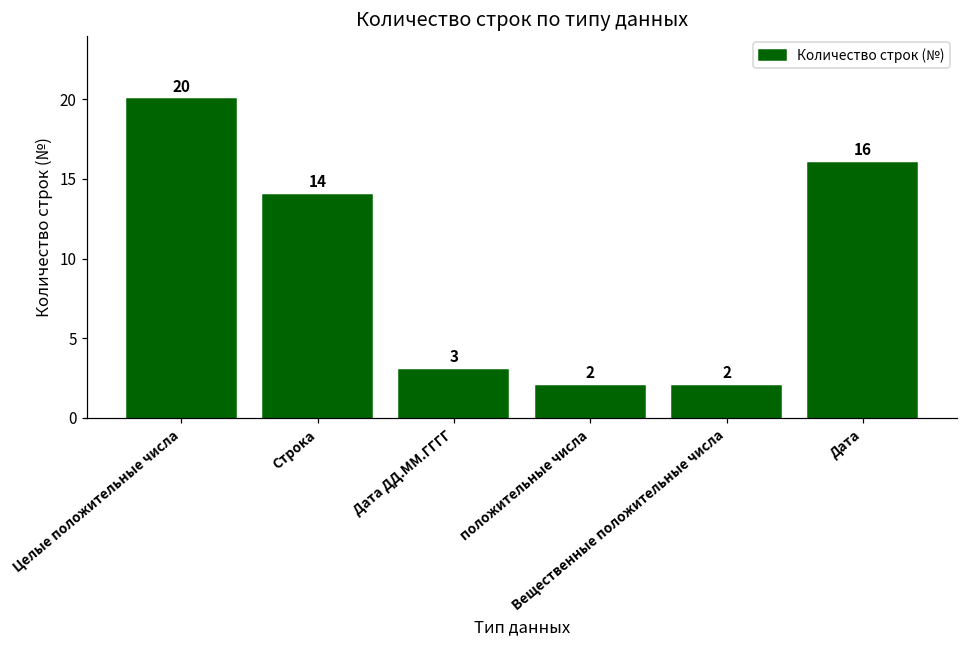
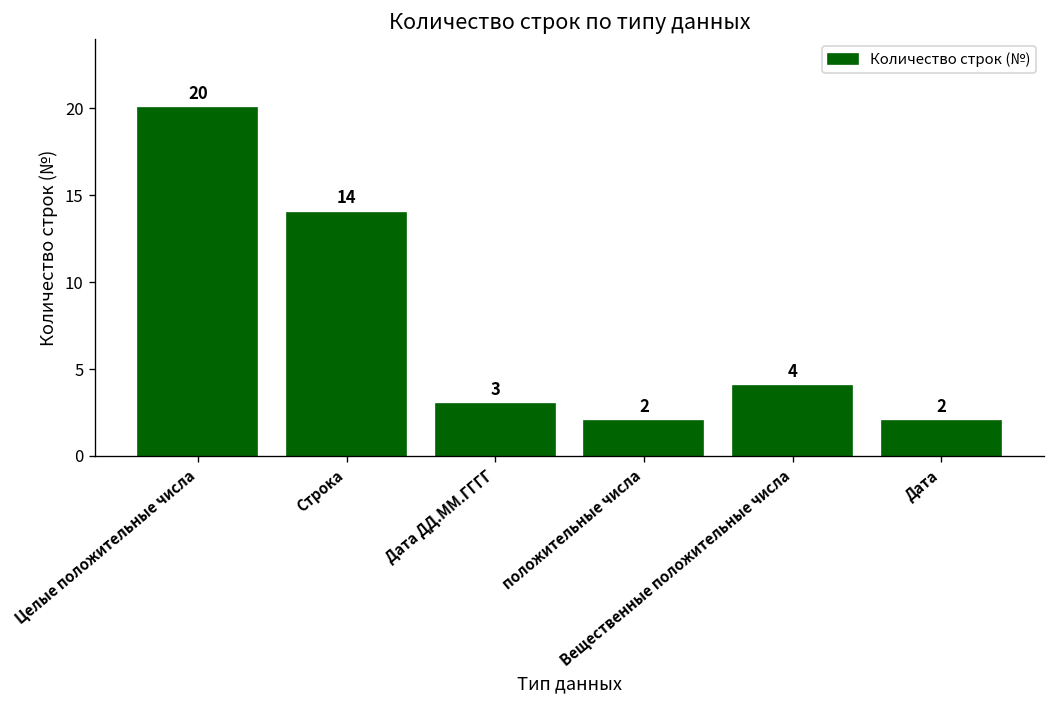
  {
    "Целые положительные числа": 20,
    "Строка": 14,
    "Дата ДД.ММ.ГГГГ": 3,
    "положительные числа": 2,
-   "Вещественные положительные числа": 2,
-   "Дата": 16
+   "Вещественные положительные числа": 4,
+   "Дата": 2
  }
